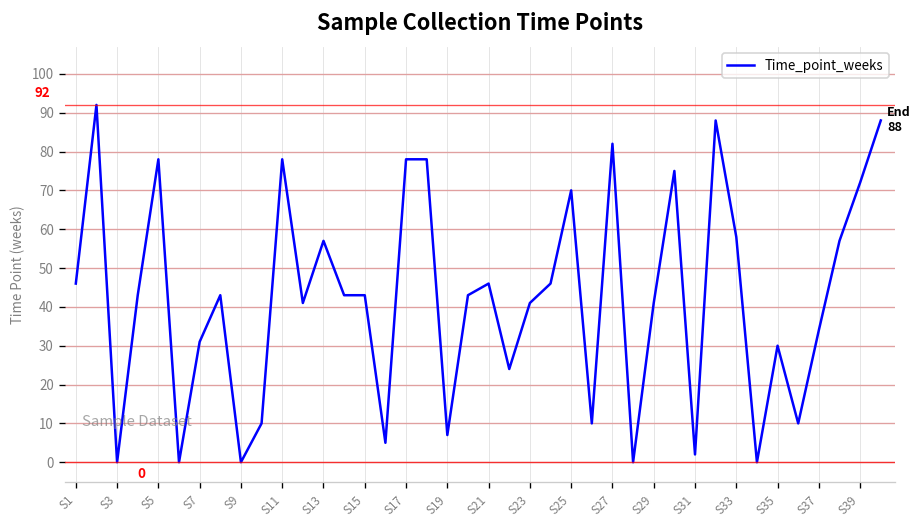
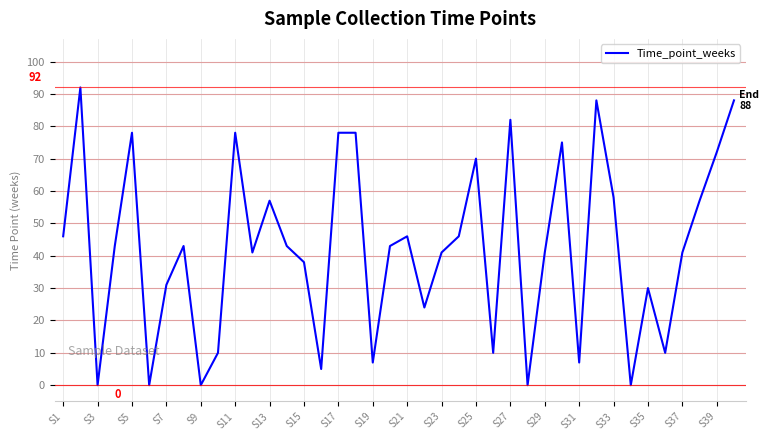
  {
    "S1": 46,
    "S5": 78,
    "S7": 31,
    "S9": 0,
    "S11": 78,
    "S13": 57,
-   "S15": 43,
+   "S15": 38,
    "S17": 78,
    "S19": 7,
    "S21": 46,
    "S23": 41,
    "S25": 70,
    "S27": 82,
    "S29": 41,
-   "S31": 2,
+   "S31": 7,
    "S33": 58,
    "S35": 30,
-   "S37": 34,
+   "S37": 41,
    "S39": 72
  }
